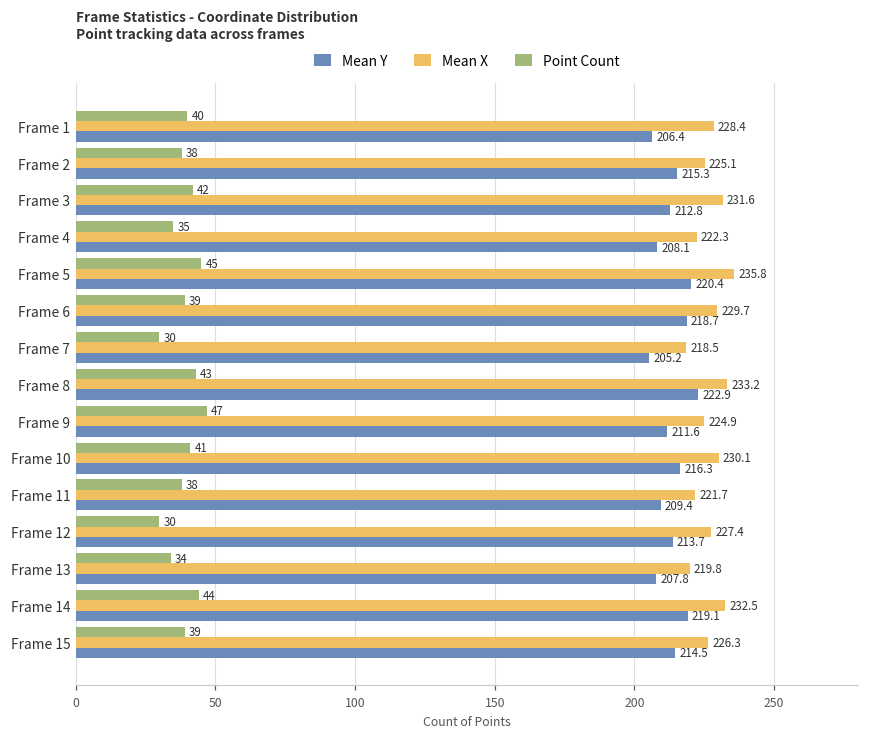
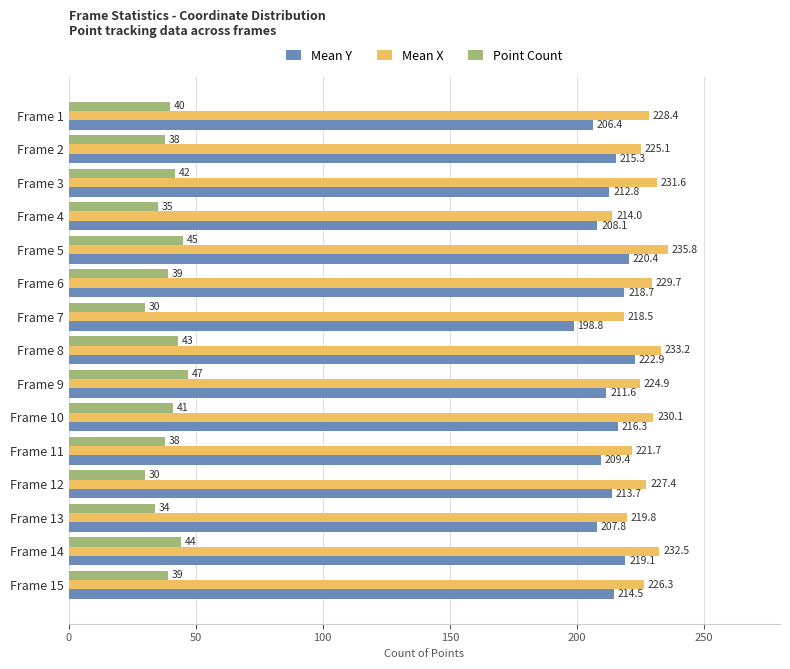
  {
    "Mean Y": {
      "Frame 1": 206.4,
      "Frame 2": 215.3,
      "Frame 3": 212.8,
      "Frame 4": 208.1,
      "Frame 5": 220.4,
      "Frame 6": 218.7,
-     "Frame 7": 205.2,
+     "Frame 7": 198.8,
      "Frame 8": 222.9,
      "Frame 9": 211.6,
      "Frame 10": 216.3,
      "Frame 11": 209.4,
      "Frame 12": 213.7,
      "Frame 13": 207.8,
      "Frame 14": 219.1,
      "Frame 15": 214.5
    },
    "Mean X": {
      "Frame 1": 228.4,
      "Frame 2": 225.1,
      "Frame 3": 231.6,
-     "Frame 4": 222.3,
+     "Frame 4": 214.0,
      "Frame 5": 235.8,
      "Frame 6": 229.7,
      "Frame 7": 218.5,
      "Frame 8": 233.2,
      "Frame 9": 224.9,
      "Frame 10": 230.1,
      "Frame 11": 221.7,
      "Frame 12": 227.4,
      "Frame 13": 219.8,
      "Frame 14": 232.5,
      "Frame 15": 226.3
    },
    "Point Count": {
      "Frame 1": 40,
      "Frame 2": 38,
      "Frame 3": 42,
      "Frame 4": 35,
      "Frame 5": 45,
      "Frame 6": 39,
      "Frame 7": 30,
      "Frame 8": 43,
      "Frame 9": 47,
      "Frame 10": 41,
      "Frame 11": 38,
      "Frame 12": 30,
      "Frame 13": 34,
      "Frame 14": 44,
      "Frame 15": 39
    }
  }
